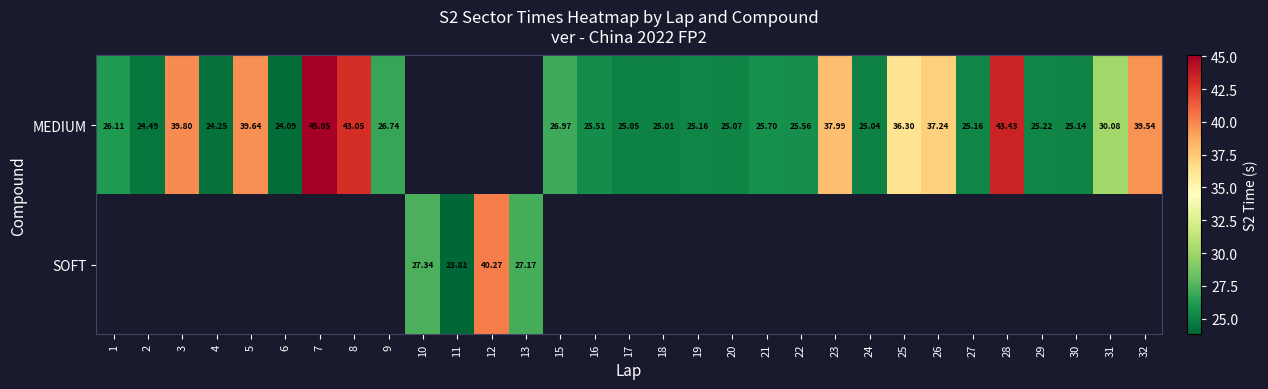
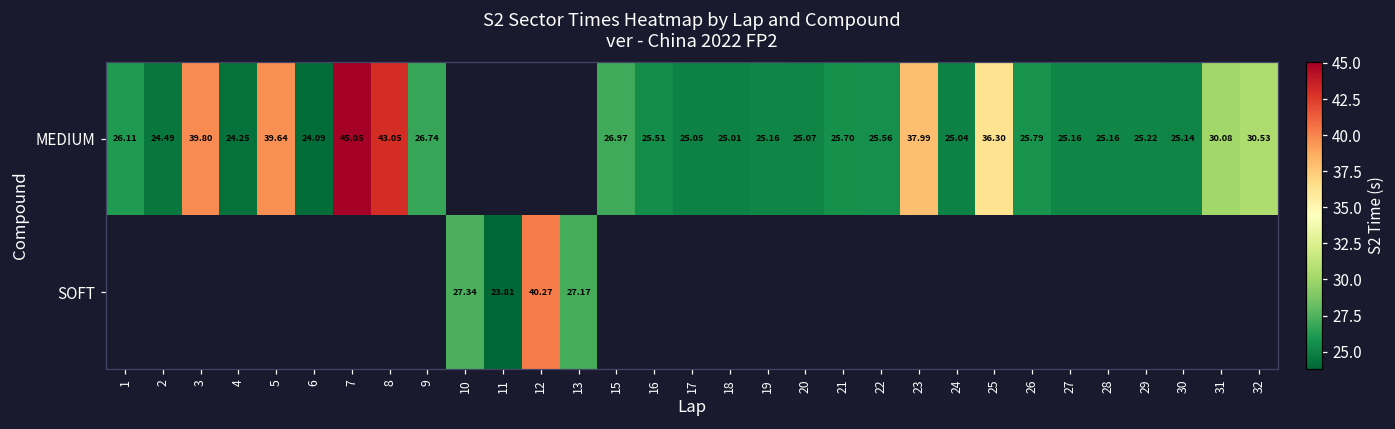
  {
    "MEDIUM": {
      "1": 26.11,
      "2": 24.49,
      "3": 39.80,
      "4": 24.25,
      "5": 39.64,
      "6": 24.09,
      "7": 45.05,
      "8": 43.05,
      "9": 26.74,
      "15": 26.97,
      "16": 25.51,
      "17": 25.05,
      "18": 25.01,
      "19": 25.16,
      "20": 25.07,
      "21": 25.70,
      "22": 25.56,
      "23": 37.99,
      "24": 25.04,
      "25": 36.30,
-     "26": 37.24,
+     "26": 25.79,
      "27": 25.16,
-     "28": 43.43,
+     "28": 25.16,
      "29": 25.22,
      "30": 25.14,
      "31": 30.08,
-     "32": 39.54
+     "32": 30.53
    },
    "SOFT": {
      "10": 27.34,
      "11": 23.81,
      "12": 40.27,
      "13": 27.17
    }
  }
